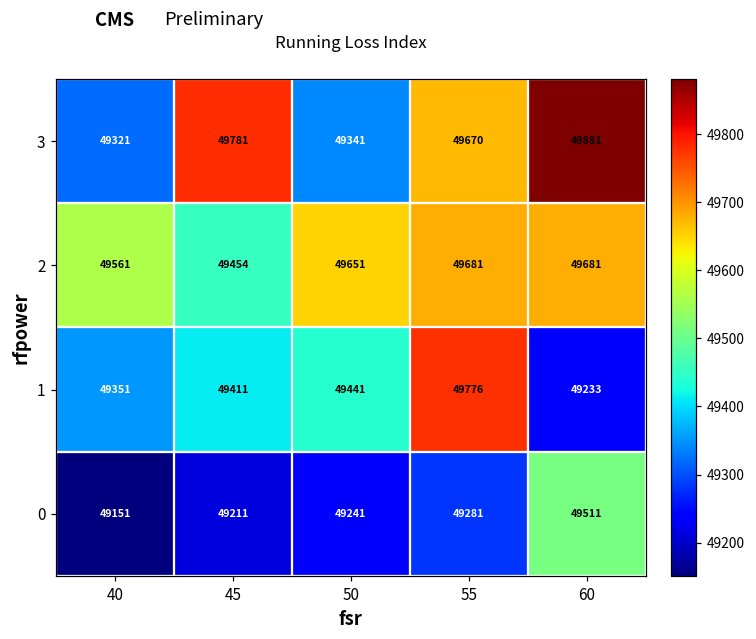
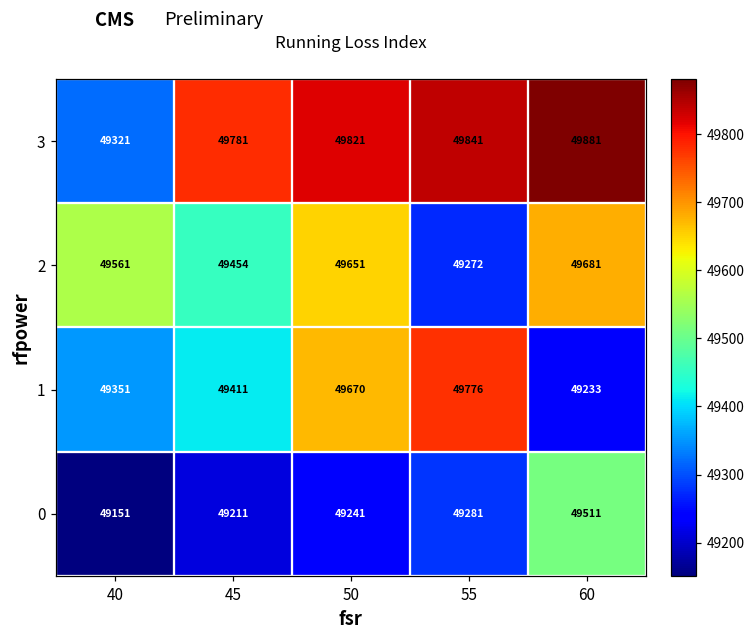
  {
    "3": {
      "40": 49321,
      "45": 49781,
-     "50": 49341,
-     "55": 49670,
+     "50": 49821,
+     "55": 49841,
      "60": 49881
    },
    "2": {
      "40": 49561,
      "45": 49454,
      "50": 49651,
-     "55": 49681,
+     "55": 49272,
      "60": 49681
    },
    "1": {
      "40": 49351,
      "45": 49411,
-     "50": 49441,
+     "50": 49670,
      "55": 49776,
      "60": 49233
    },
    "0": {
      "40": 49151,
      "45": 49211,
      "50": 49241,
      "55": 49281,
      "60": 49511
    }
  }
